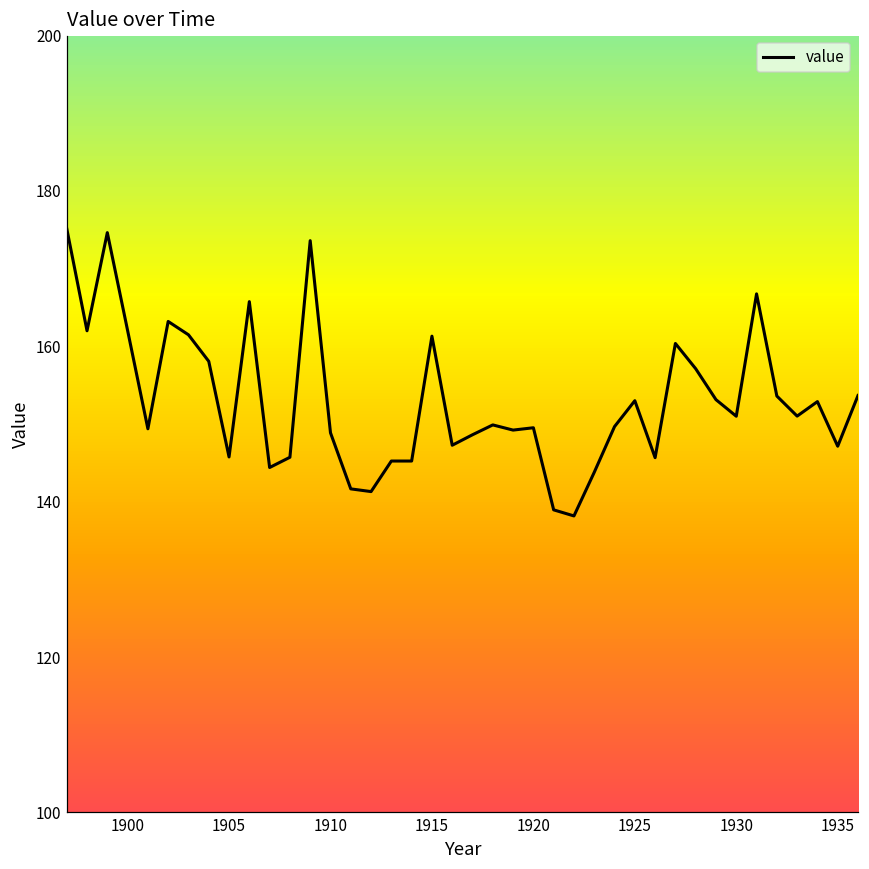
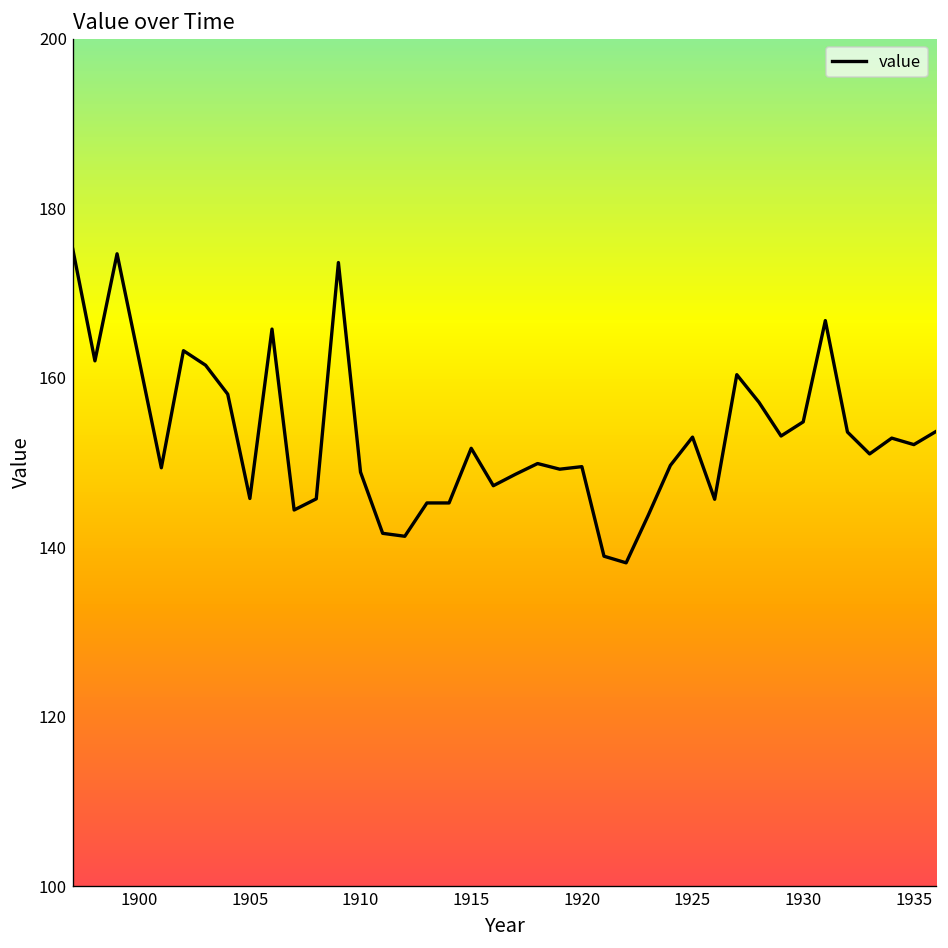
  {
    "1900": 162,
    "1905": 146,
    "1910": 149,
-   "1915": 161,
+   "1915": 152,
    "1920": 150,
    "1925": 153,
-   "1930": 151,
-   "1935": 147
+   "1930": 155,
+   "1935": 152
  }
